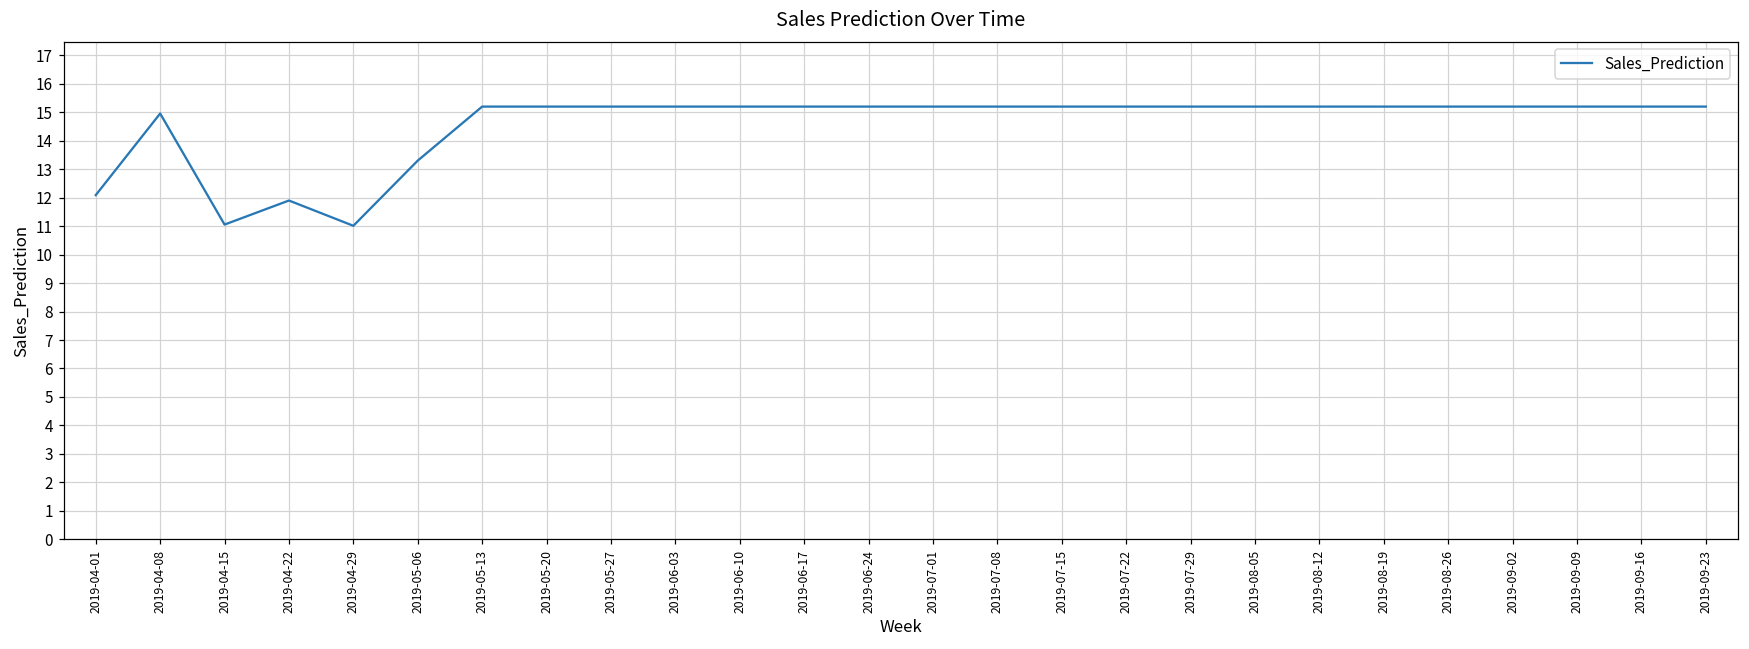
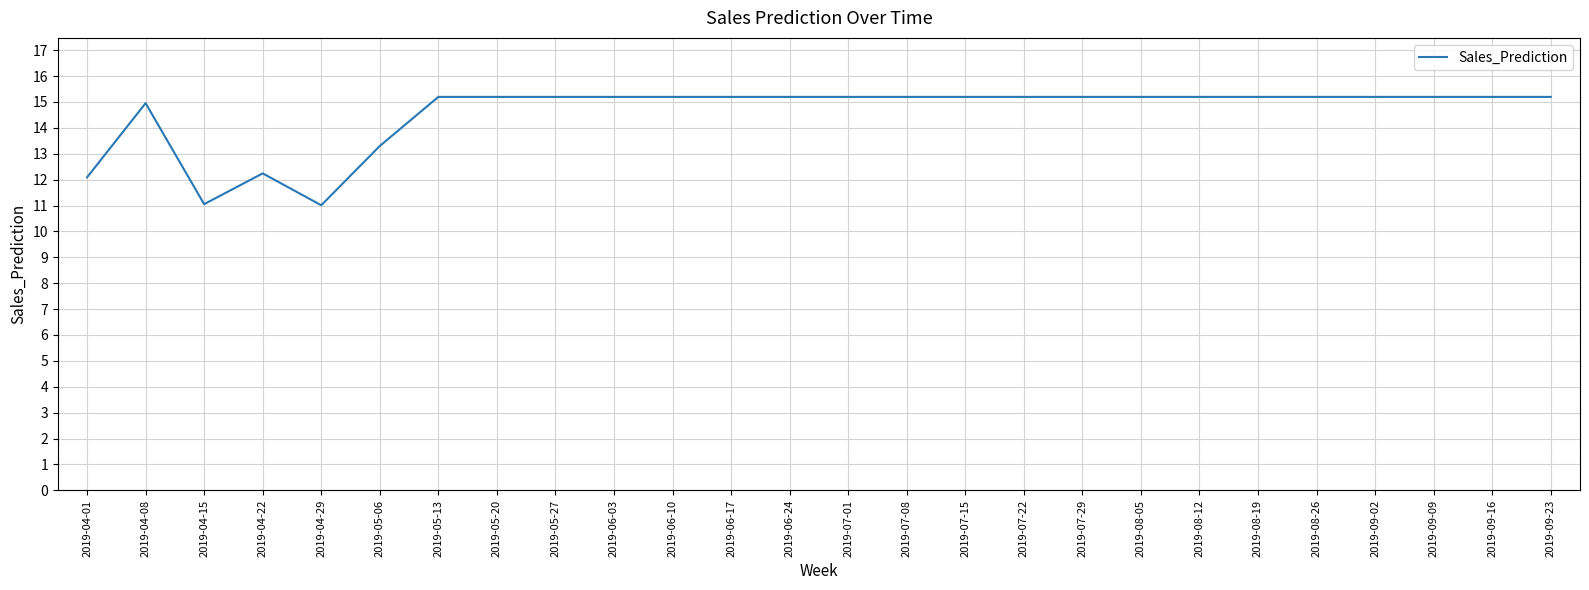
  {
    "2019-04-01": 12.1,
    "2019-04-08": 15.0,
    "2019-04-15": 11.1,
-   "2019-04-22": 11.9,
+   "2019-04-22": 12.2,
    "2019-04-29": 11.0,
    "2019-05-06": 13.3,
    "2019-05-13": 15.2,
    "2019-05-20": 15.2,
    "2019-05-27": 15.2,
    "2019-06-03": 15.2,
    "2019-06-10": 15.2,
    "2019-06-17": 15.2,
    "2019-06-24": 15.2,
    "2019-07-01": 15.2,
    "2019-07-08": 15.2,
    "2019-07-15": 15.2,
    "2019-07-22": 15.2,
    "2019-07-29": 15.2,
    "2019-08-05": 15.2,
    "2019-08-12": 15.2,
    "2019-08-19": 15.2,
    "2019-08-26": 15.2,
    "2019-09-02": 15.2,
    "2019-09-09": 15.2,
    "2019-09-16": 15.2,
    "2019-09-23": 15.2
  }
